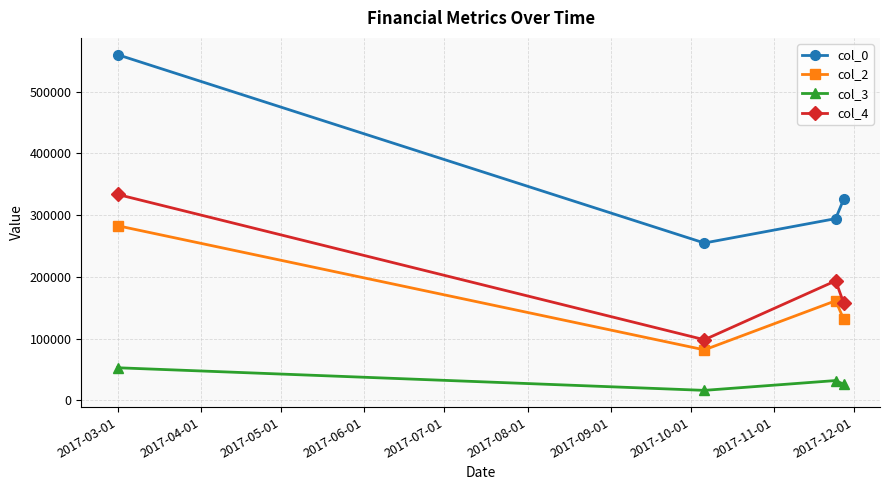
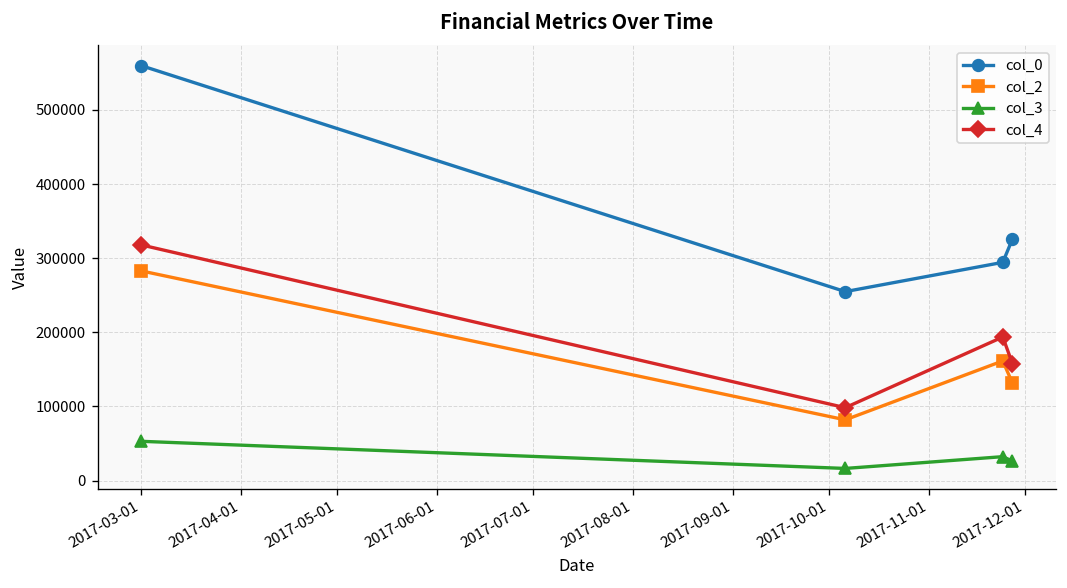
  {
    "col_0": {
      "2017-03-01": 560000
    },
    "col_2": {
      "2017-03-01": 280000
    },
    "col_3": {
      "2017-03-01": 50000
    },
    "col_4": {
-     "2017-03-01": 330000
+     "2017-03-01": 320000
    }
  }
